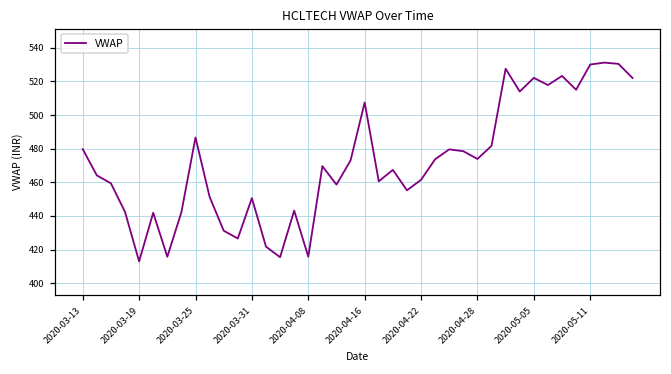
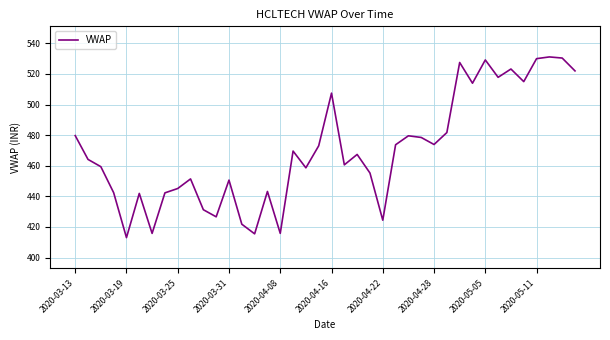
  {
    "2020-03-13": 480,
    "2020-03-19": 413,
-   "2020-03-25": 487,
+   "2020-03-25": 445,
    "2020-03-31": 451,
    "2020-04-08": 416,
    "2020-04-16": 507,
-   "2020-04-22": 461,
+   "2020-04-22": 424,
    "2020-04-28": 474,
-   "2020-05-05": 522,
+   "2020-05-05": 529,
    "2020-05-11": 530
  }
